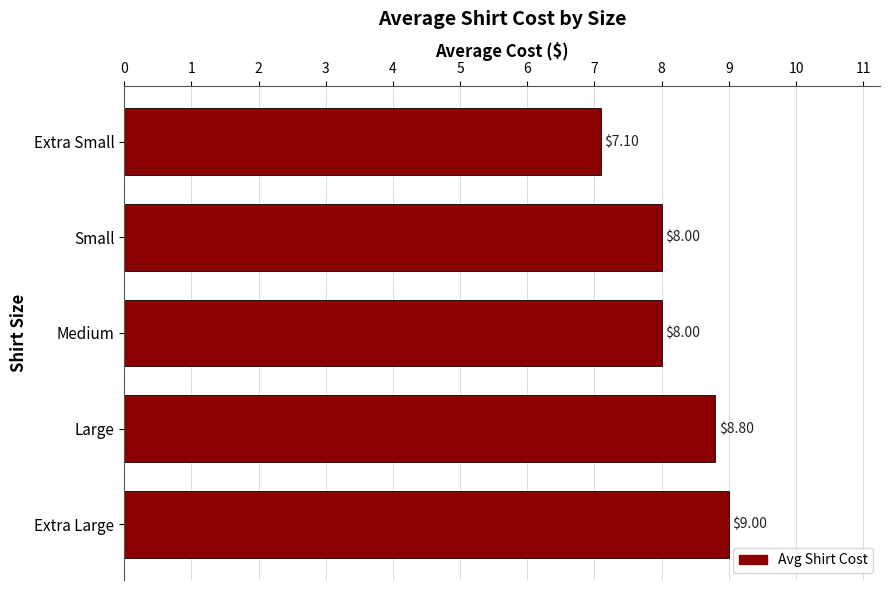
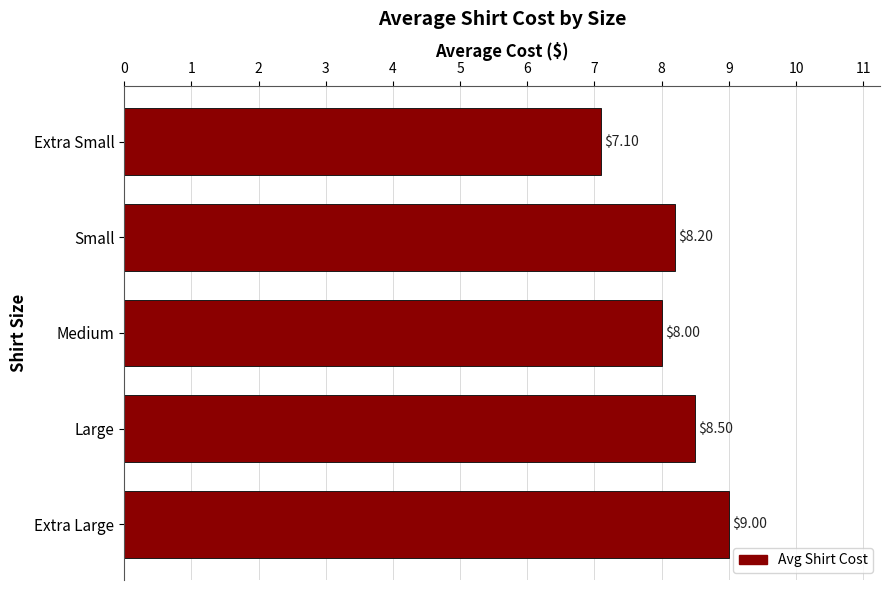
  {
    "Extra Small": "$7.10",
-   "Small": "$8.00",
+   "Small": "$8.20",
    "Medium": "$8.00",
-   "Large": "$8.80",
+   "Large": "$8.50",
    "Extra Large": "$9.00"
  }
